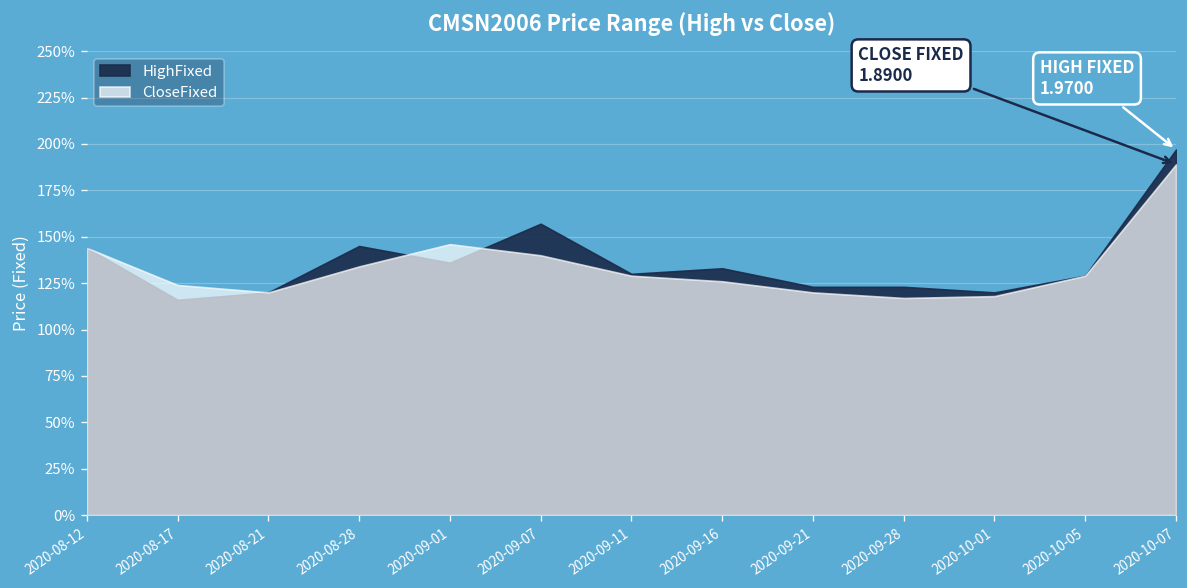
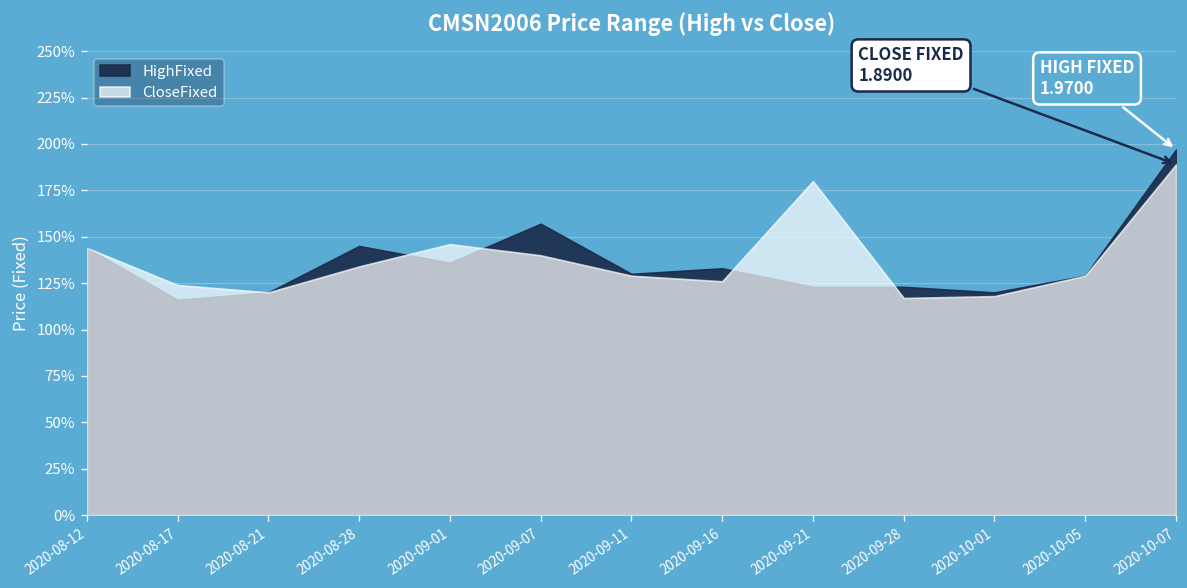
  {
    "HighFixed": {
      "2020-08-17": "116%",
      "2020-08-28": "145%",
      "2020-09-01": "136%",
      "2020-09-07": "157%",
      "2020-09-16": "133%",
      "2020-09-21": "123%",
      "2020-09-28": "123%",
      "2020-10-01": "120%"
    },
    "CloseFixed": {
      "2020-08-17": "124%",
      "2020-08-28": "134%",
      "2020-09-01": "146%",
      "2020-09-07": "140%",
      "2020-09-16": "126%",
-     "2020-09-21": "120%",
+     "2020-09-21": "180%",
      "2020-09-28": "117%",
      "2020-10-01": "118%"
    }
  }
